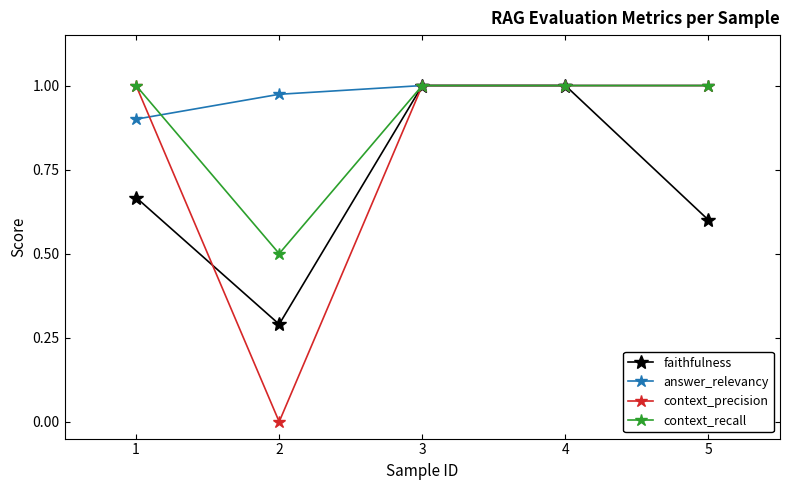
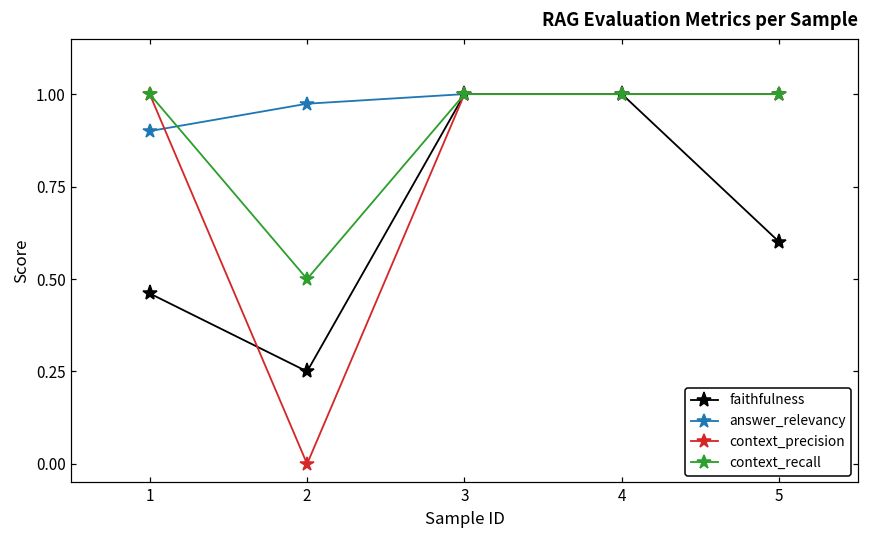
  {
    "faithfulness": {
-     "1": 0.67,
-     "2": 0.29,
+     "1": 0.46,
+     "2": 0.25,
      "5": 0.60
    },
    "answer_relevancy": {
      "1": 0.90,
      "2": 0.97
    },
    "context_precision": {
      "2": 0.00
    },
    "context_recall": {
      "2": 0.50
    }
  }
